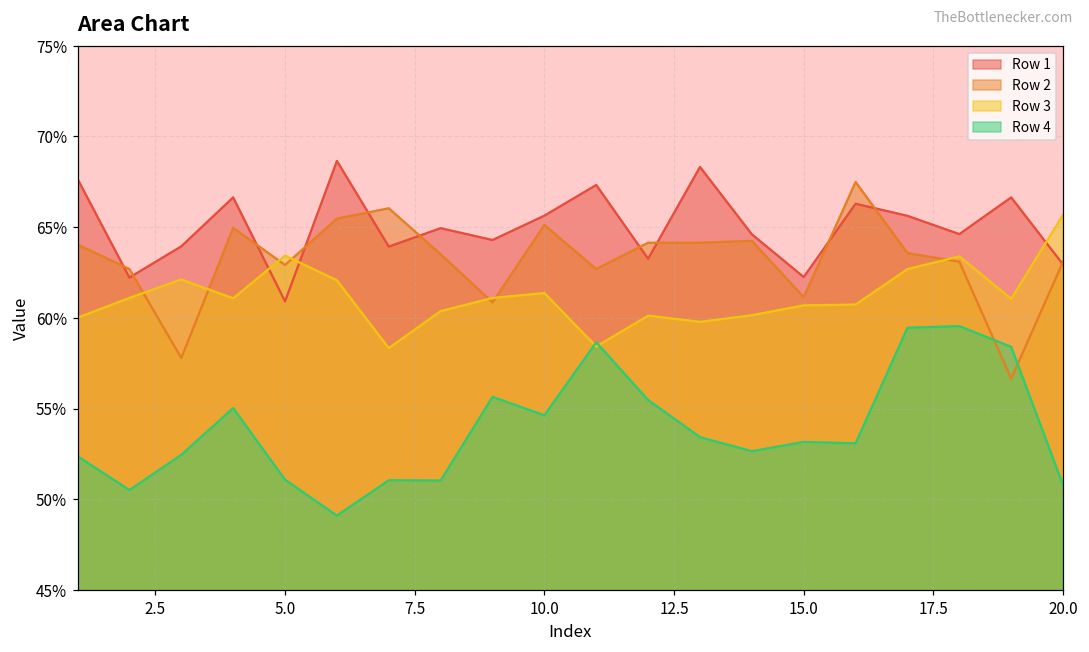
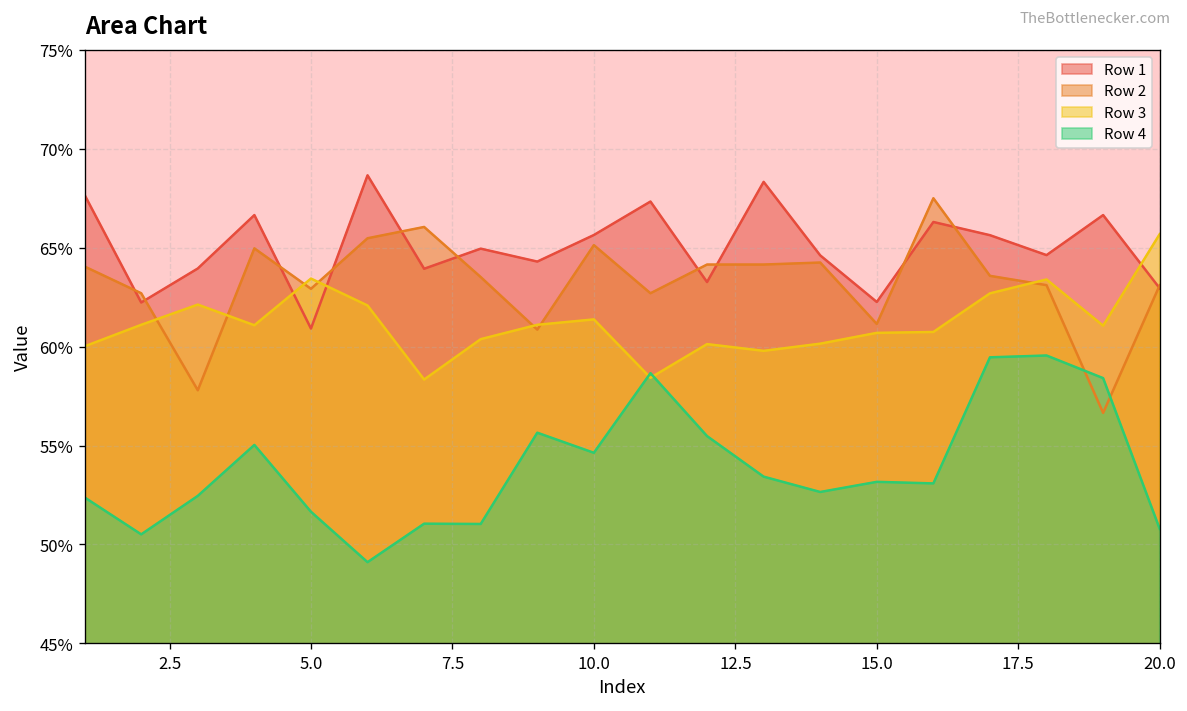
  {
    "Row 4": {
-     "5.0": "51.1%",
+     "5.0": "51.7%",
      "10.0": "54.6%",
      "15.0": "53.2%",
      "20.0": "50.8%"
    }
  }
